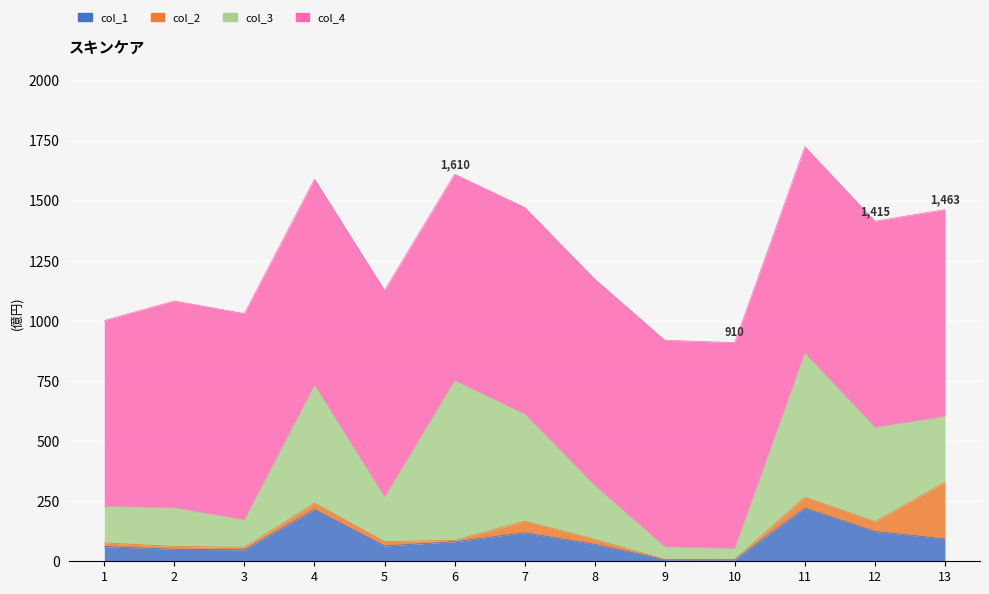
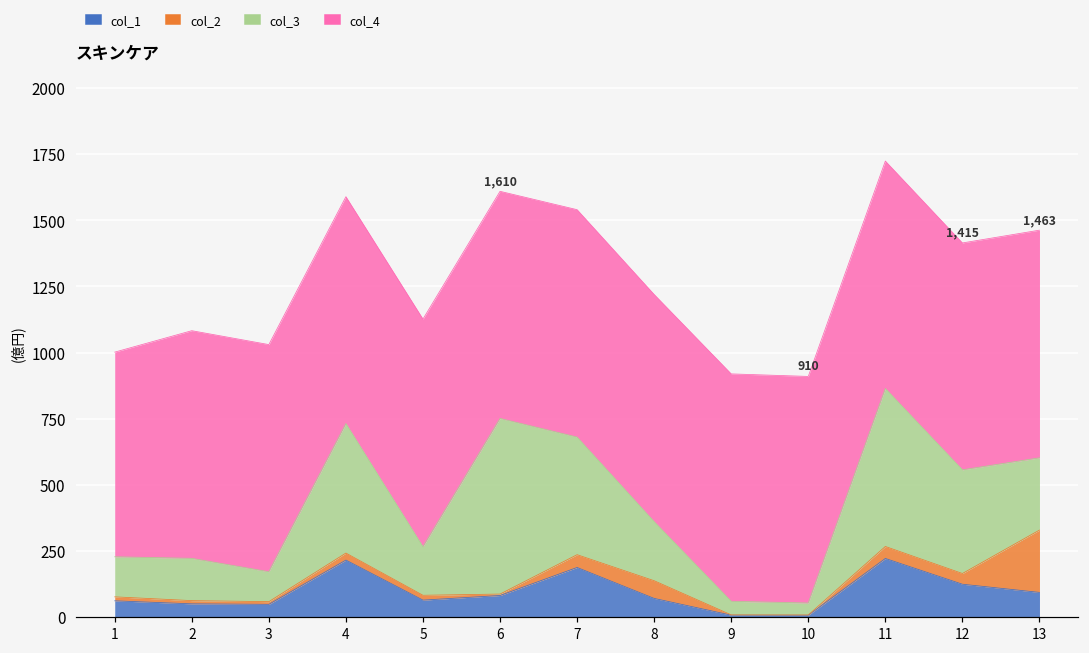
  {
    "col_1": {
      "1": "60",
      "2": "50",
      "4": "220",
      "5": "60",
-     "7": "120",
+     "7": "190",
      "8": "70",
      "11": "220",
      "12": "120",
      "13": "90"
    },
    "col_2": {
      "1": "20",
      "2": "10",
      "4": "30",
      "5": "20",
      "7": "50",
-     "8": "20",
+     "8": "70",
      "11": "50",
      "12": "40",
      "13": "240"
    },
    "col_3": {
      "1": "150",
      "2": "160",
      "3": "110",
      "4": "490",
      "5": "180",
      "6": "660",
      "7": "440",
      "8": "220",
      "9": "50",
      "10": "50",
      "11": "600",
      "12": "390",
      "13": "270"
    },
    "col_4": {
      "6": "1,610",
      "10": "910",
      "12": "1,415",
      "13": "1,463"
    }
  }
